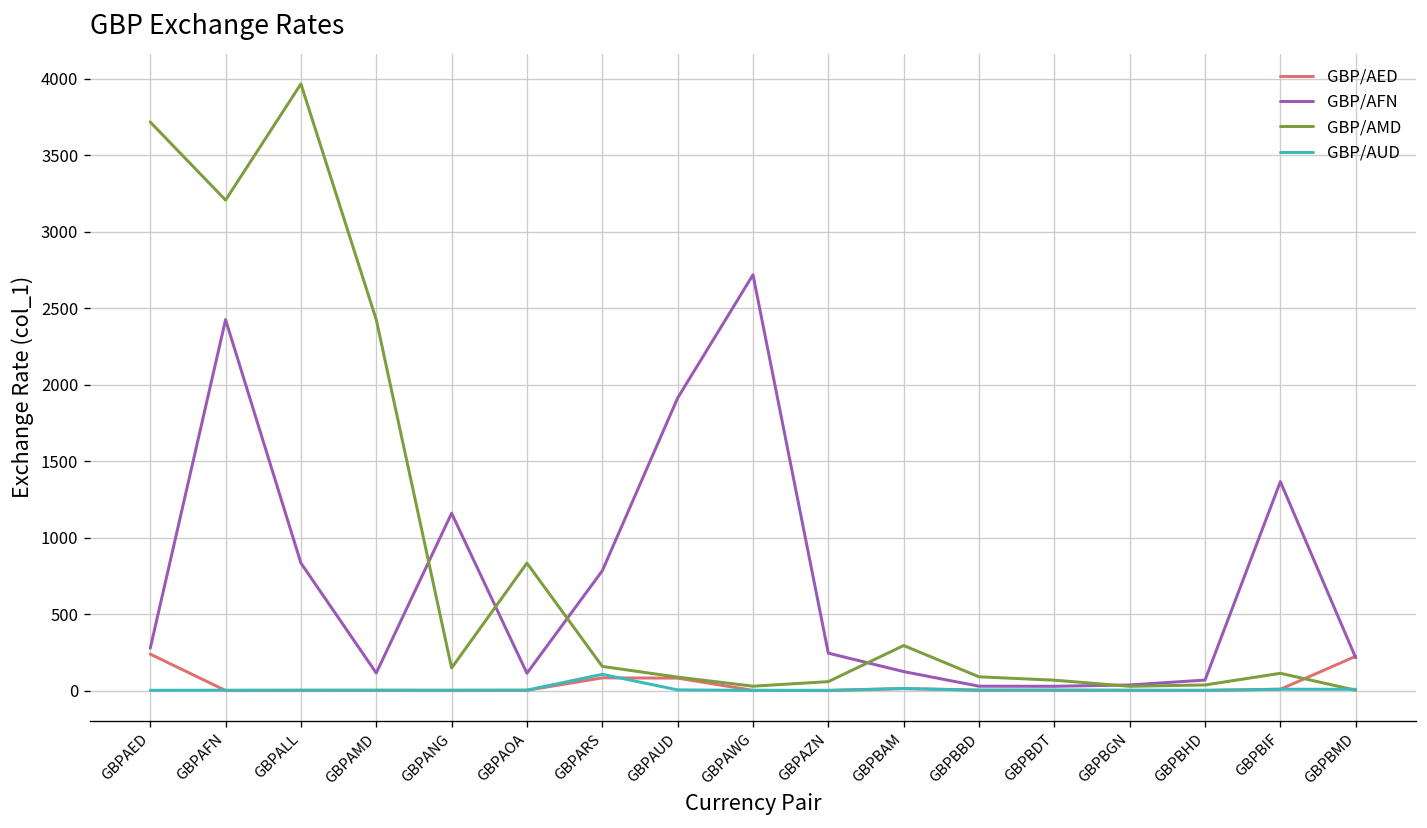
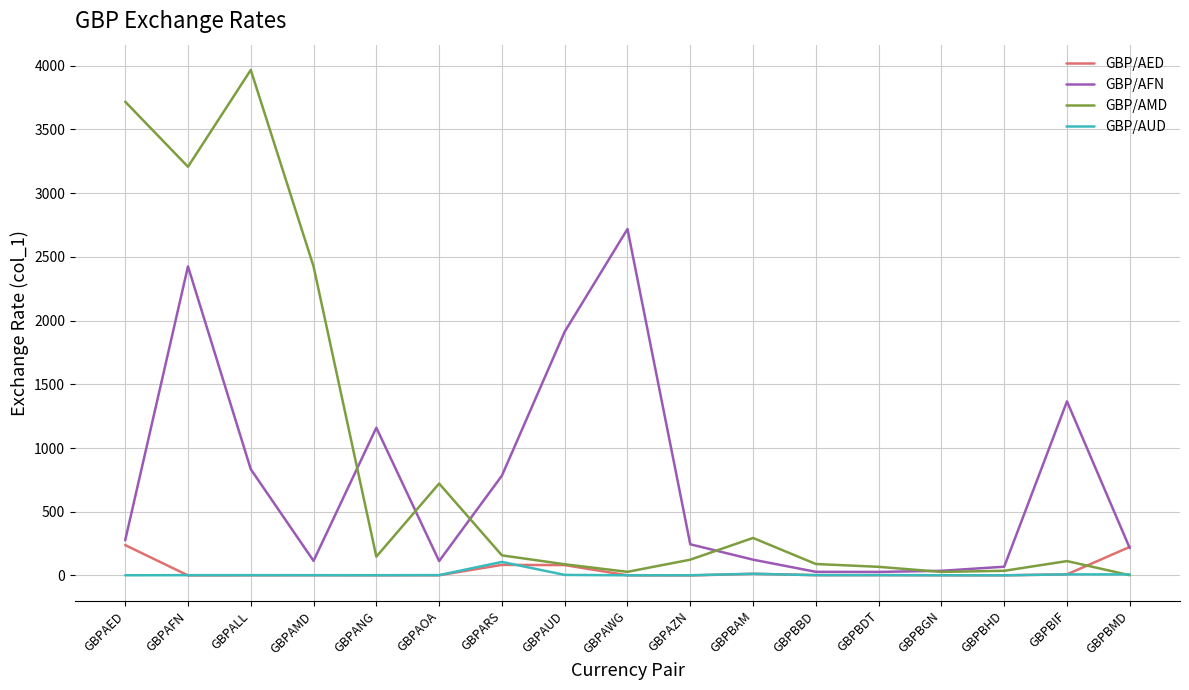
  {
    "GBP/AED": {
      "GBPAED": 240,
      "GBPARS": 80
    },
    "GBP/AFN": {
      "GBPAED": 280,
      "GBPAFN": 2420,
      "GBPALL": 830,
      "GBPAMD": 110,
      "GBPANG": 1160,
      "GBPAOA": 110,
      "GBPARS": 780,
      "GBPAUD": 1910,
      "GBPAWG": 2720,
      "GBPAZN": 240,
      "GBPBAM": 120,
      "GBPBBD": 30,
      "GBPBDT": 30,
      "GBPBHD": 70,
      "GBPBIF": 1370
    },
    "GBP/AMD": {
      "GBPAED": 3720,
      "GBPAFN": 3210,
      "GBPALL": 3970,
      "GBPAMD": 2420,
      "GBPANG": 150,
-     "GBPAOA": 830,
+     "GBPAOA": 720,
      "GBPARS": 160,
      "GBPAWG": 30,
-     "GBPAZN": 60,
+     "GBPAZN": 120,
      "GBPBAM": 290,
      "GBPBBD": 90,
      "GBPBDT": 70,
      "GBPBHD": 40,
      "GBPBIF": 110
    },
    "GBP/AUD": {
      "GBPAED": 0,
      "GBPARS": 110,
      "GBPAUD": 0
    }
  }
